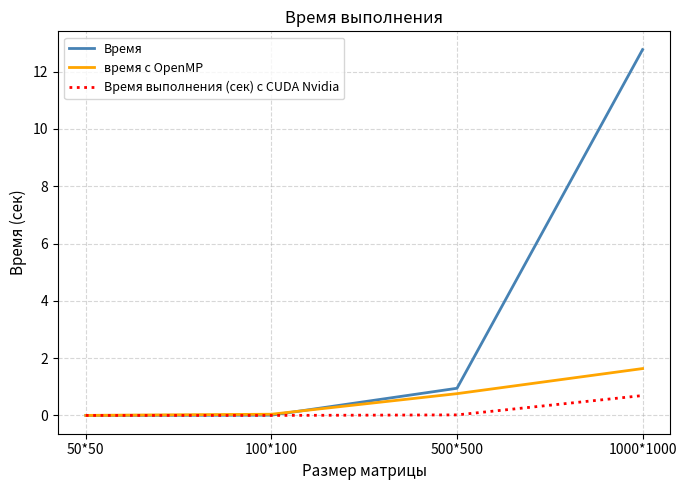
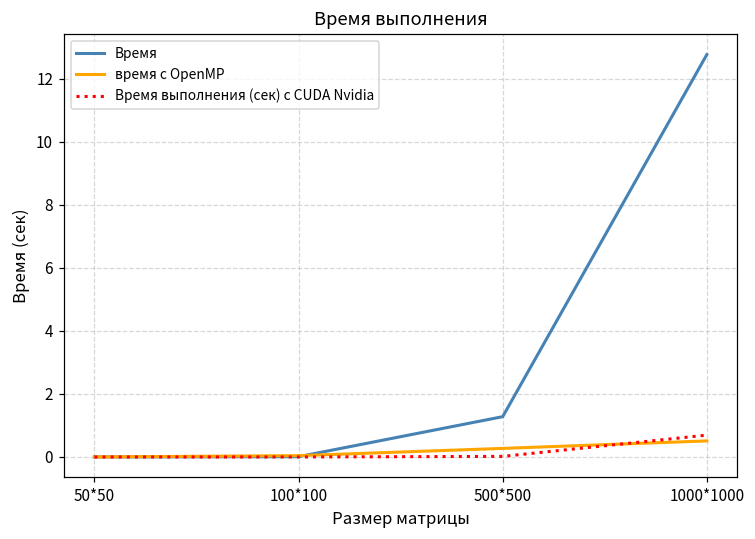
  {
    "Время": {
-     "500*500": 0.9,
+     "500*500": 1.3,
      "1000*1000": 12.8
    },
    "время с OpenMP": {
-     "500*500": 0.8,
-     "1000*1000": 1.6
+     "500*500": 0.3,
+     "1000*1000": 0.5
    },
    "Время выполнения (сек) с CUDA Nvidia": {
      "500*500": 0.0,
      "1000*1000": 0.7
    }
  }
